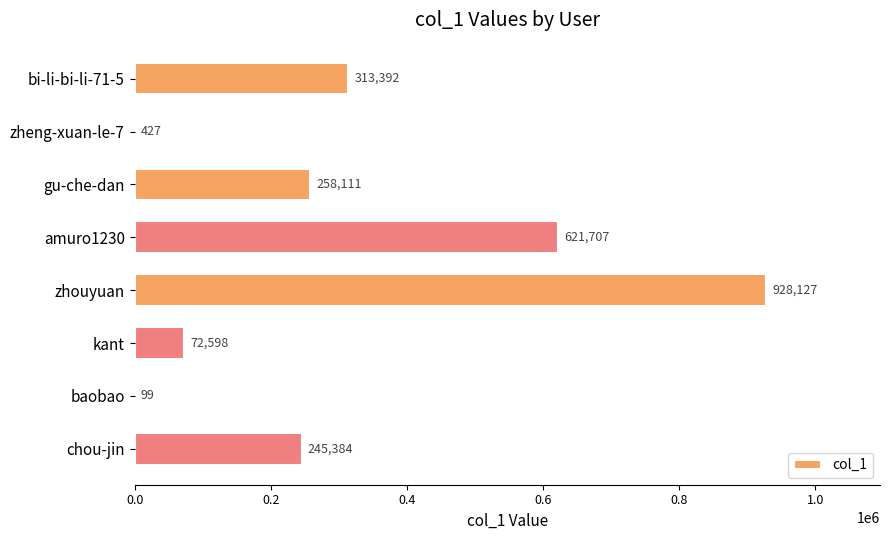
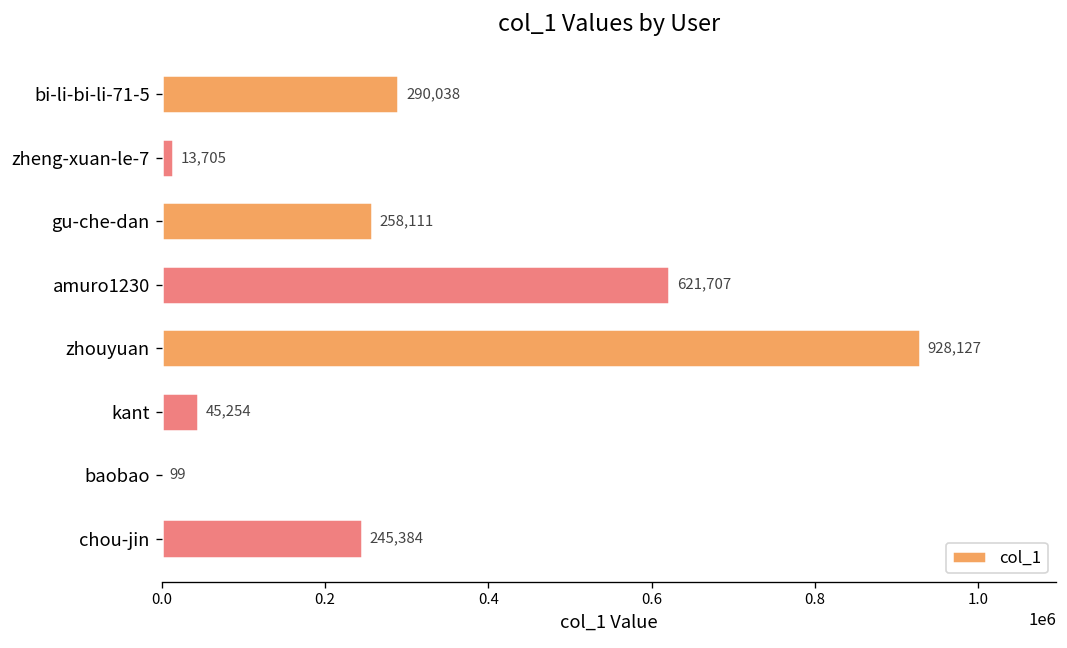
  {
-   "bi-li-bi-li-71-5": "313,392",
-   "zheng-xuan-le-7": "427",
+   "bi-li-bi-li-71-5": "290,038",
+   "zheng-xuan-le-7": "13,705",
    "gu-che-dan": "258,111",
    "amuro1230": "621,707",
    "zhouyuan": "928,127",
-   "kant": "72,598",
+   "kant": "45,254",
    "baobao": "99",
    "chou-jin": "245,384"
  }
